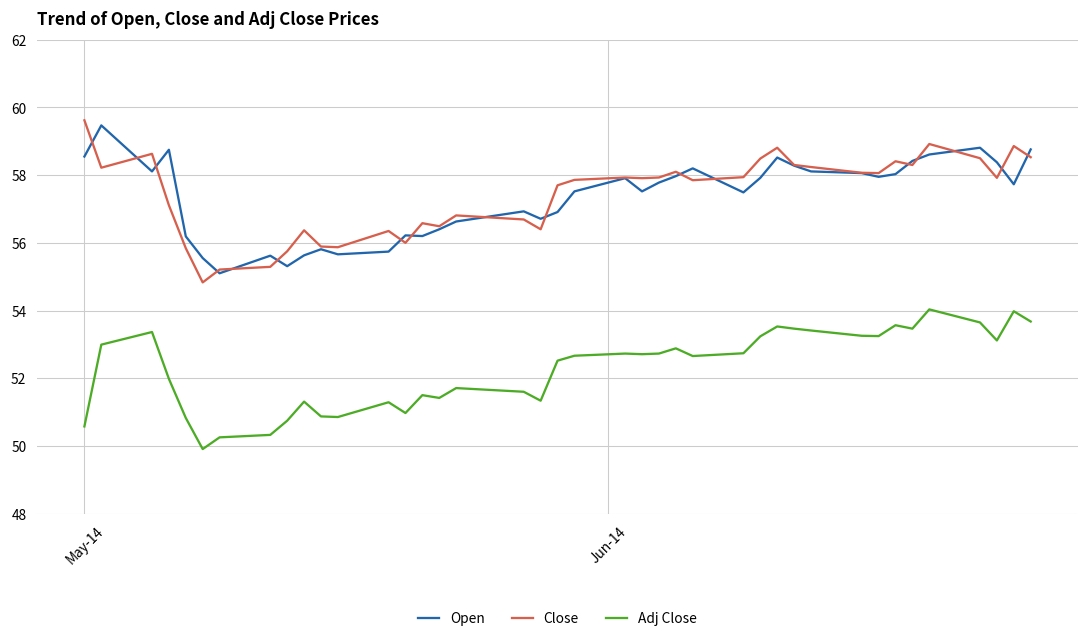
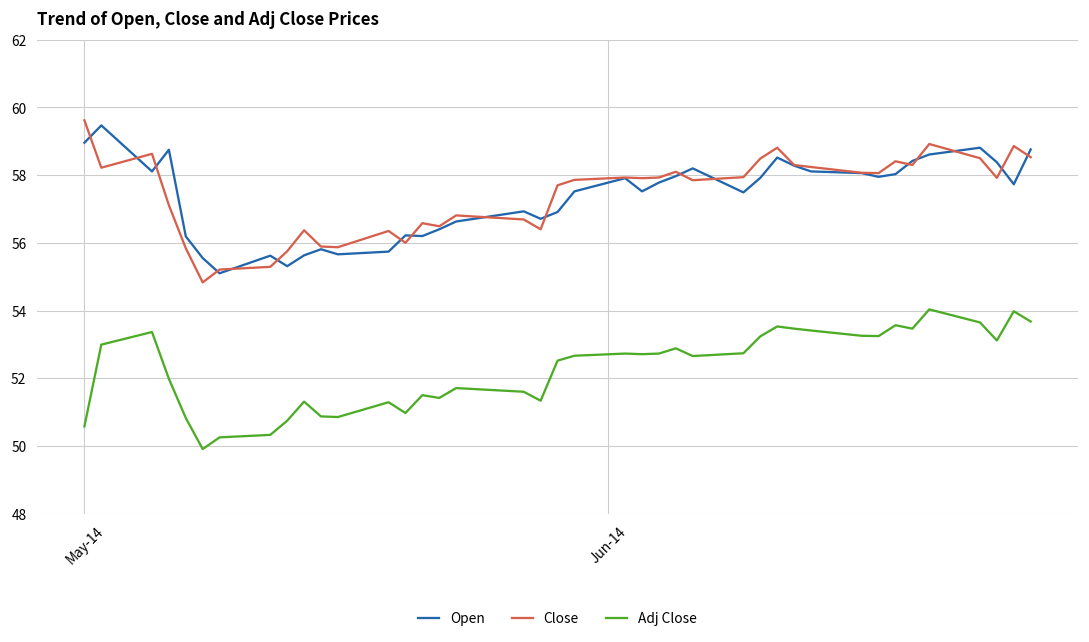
  {
    "Open": {
-     "May-14": 58.5
+     "May-14": 59.0
    },
    "Close": {
      "May-14": 59.6
    },
    "Adj Close": {
      "May-14": 50.6
    }
  }
